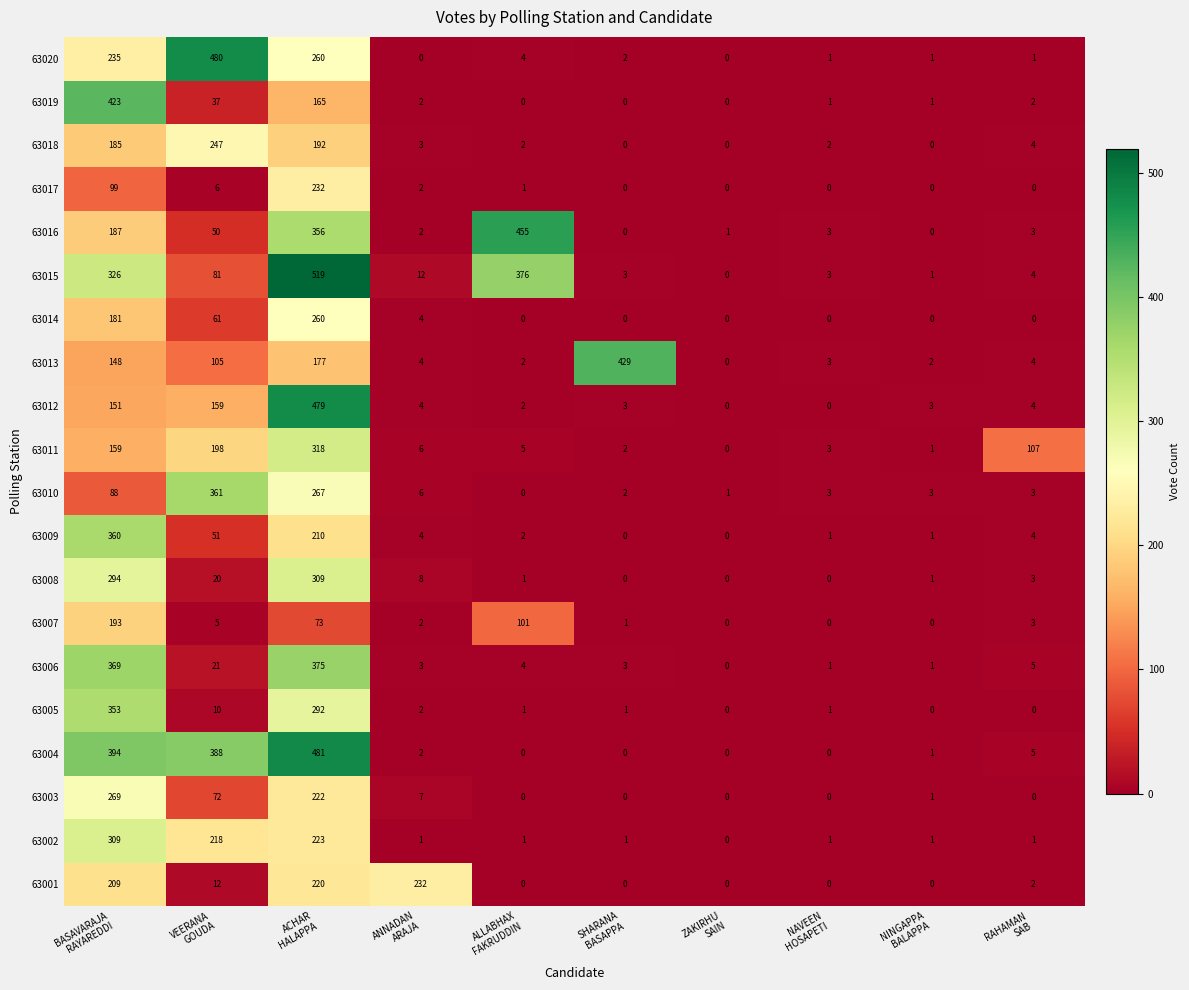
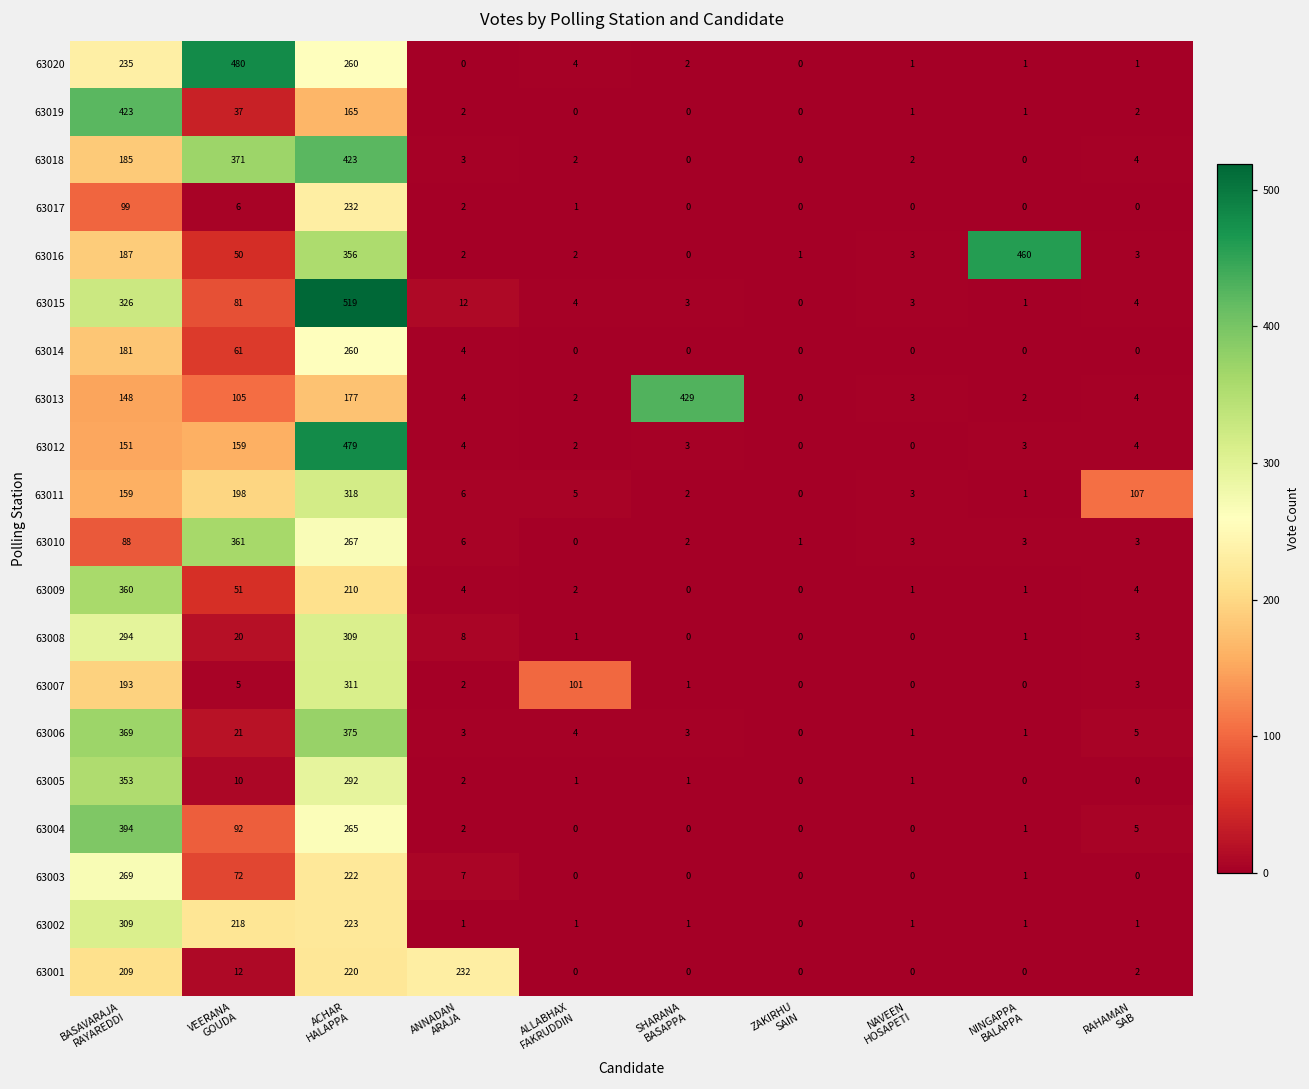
  {
    "63020": {
      "BASAVARAJA RAYAREDDI": 235,
      "VEERANA GOUDA": 480,
      "ACHAR HALAPPA": 260,
      "ANNADAN ARAJA": 0,
      "ALLABHAX FAKRUDDIN": 4,
      "SHARANA BASAPPA": 2,
      "ZAKIRHU SAIN": 0,
      "NAVEEN HOSAPETI": 1,
      "NINGAPPA BALAPPA": 1,
      "RAHAMAN SAB": 1
    },
    "63019": {
      "BASAVARAJA RAYAREDDI": 423,
      "VEERANA GOUDA": 37,
      "ACHAR HALAPPA": 165,
      "ANNADAN ARAJA": 2,
      "ALLABHAX FAKRUDDIN": 0,
      "SHARANA BASAPPA": 0,
      "ZAKIRHU SAIN": 0,
      "NAVEEN HOSAPETI": 1,
      "NINGAPPA BALAPPA": 1,
      "RAHAMAN SAB": 2
    },
    "63018": {
      "BASAVARAJA RAYAREDDI": 185,
-     "VEERANA GOUDA": 247,
-     "ACHAR HALAPPA": 192,
+     "VEERANA GOUDA": 371,
+     "ACHAR HALAPPA": 423,
      "ANNADAN ARAJA": 3,
      "ALLABHAX FAKRUDDIN": 2,
      "SHARANA BASAPPA": 0,
      "ZAKIRHU SAIN": 0,
      "NAVEEN HOSAPETI": 2,
      "NINGAPPA BALAPPA": 0,
      "RAHAMAN SAB": 4
    },
    "63017": {
      "BASAVARAJA RAYAREDDI": 99,
      "VEERANA GOUDA": 6,
      "ACHAR HALAPPA": 232,
      "ANNADAN ARAJA": 2,
      "ALLABHAX FAKRUDDIN": 1,
      "SHARANA BASAPPA": 0,
      "ZAKIRHU SAIN": 0,
      "NAVEEN HOSAPETI": 0,
      "NINGAPPA BALAPPA": 0,
      "RAHAMAN SAB": 0
    },
    "63016": {
      "BASAVARAJA RAYAREDDI": 187,
      "VEERANA GOUDA": 50,
      "ACHAR HALAPPA": 356,
      "ANNADAN ARAJA": 2,
-     "ALLABHAX FAKRUDDIN": 455,
+     "ALLABHAX FAKRUDDIN": 2,
      "SHARANA BASAPPA": 0,
      "ZAKIRHU SAIN": 1,
      "NAVEEN HOSAPETI": 3,
-     "NINGAPPA BALAPPA": 0,
+     "NINGAPPA BALAPPA": 460,
      "RAHAMAN SAB": 3
    },
    "63015": {
      "BASAVARAJA RAYAREDDI": 326,
      "VEERANA GOUDA": 81,
      "ACHAR HALAPPA": 519,
      "ANNADAN ARAJA": 12,
-     "ALLABHAX FAKRUDDIN": 376,
+     "ALLABHAX FAKRUDDIN": 4,
      "SHARANA BASAPPA": 3,
      "ZAKIRHU SAIN": 0,
      "NAVEEN HOSAPETI": 3,
      "NINGAPPA BALAPPA": 1,
      "RAHAMAN SAB": 4
    },
    "63014": {
      "BASAVARAJA RAYAREDDI": 181,
      "VEERANA GOUDA": 61,
      "ACHAR HALAPPA": 260,
      "ANNADAN ARAJA": 4,
      "ALLABHAX FAKRUDDIN": 0,
      "SHARANA BASAPPA": 0,
      "ZAKIRHU SAIN": 0,
      "NAVEEN HOSAPETI": 0,
      "NINGAPPA BALAPPA": 0,
      "RAHAMAN SAB": 0
    },
    "63013": {
      "BASAVARAJA RAYAREDDI": 148,
      "VEERANA GOUDA": 105,
      "ACHAR HALAPPA": 177,
      "ANNADAN ARAJA": 4,
      "ALLABHAX FAKRUDDIN": 2,
      "SHARANA BASAPPA": 429,
      "ZAKIRHU SAIN": 0,
      "NAVEEN HOSAPETI": 3,
      "NINGAPPA BALAPPA": 2,
      "RAHAMAN SAB": 4
    },
    "63012": {
      "BASAVARAJA RAYAREDDI": 151,
      "VEERANA GOUDA": 159,
      "ACHAR HALAPPA": 479,
      "ANNADAN ARAJA": 4,
      "ALLABHAX FAKRUDDIN": 2,
      "SHARANA BASAPPA": 3,
      "ZAKIRHU SAIN": 0,
      "NAVEEN HOSAPETI": 0,
      "NINGAPPA BALAPPA": 3,
      "RAHAMAN SAB": 4
    },
    "63011": {
      "BASAVARAJA RAYAREDDI": 159,
      "VEERANA GOUDA": 198,
      "ACHAR HALAPPA": 318,
      "ANNADAN ARAJA": 6,
      "ALLABHAX FAKRUDDIN": 5,
      "SHARANA BASAPPA": 2,
      "ZAKIRHU SAIN": 0,
      "NAVEEN HOSAPETI": 3,
      "NINGAPPA BALAPPA": 1,
      "RAHAMAN SAB": 107
    },
    "63010": {
      "BASAVARAJA RAYAREDDI": 88,
      "VEERANA GOUDA": 361,
      "ACHAR HALAPPA": 267,
      "ANNADAN ARAJA": 6,
      "ALLABHAX FAKRUDDIN": 0,
      "SHARANA BASAPPA": 2,
      "ZAKIRHU SAIN": 1,
      "NAVEEN HOSAPETI": 3,
      "NINGAPPA BALAPPA": 3,
      "RAHAMAN SAB": 3
    },
    "63009": {
      "BASAVARAJA RAYAREDDI": 360,
      "VEERANA GOUDA": 51,
      "ACHAR HALAPPA": 210,
      "ANNADAN ARAJA": 4,
      "ALLABHAX FAKRUDDIN": 2,
      "SHARANA BASAPPA": 0,
      "ZAKIRHU SAIN": 0,
      "NAVEEN HOSAPETI": 1,
      "NINGAPPA BALAPPA": 1,
      "RAHAMAN SAB": 4
    },
    "63008": {
      "BASAVARAJA RAYAREDDI": 294,
      "VEERANA GOUDA": 20,
      "ACHAR HALAPPA": 309,
      "ANNADAN ARAJA": 8,
      "ALLABHAX FAKRUDDIN": 1,
      "SHARANA BASAPPA": 0,
      "ZAKIRHU SAIN": 0,
      "NAVEEN HOSAPETI": 0,
      "NINGAPPA BALAPPA": 1,
      "RAHAMAN SAB": 3
    },
    "63007": {
      "BASAVARAJA RAYAREDDI": 193,
      "VEERANA GOUDA": 5,
-     "ACHAR HALAPPA": 73,
+     "ACHAR HALAPPA": 311,
      "ANNADAN ARAJA": 2,
      "ALLABHAX FAKRUDDIN": 101,
      "SHARANA BASAPPA": 1,
      "ZAKIRHU SAIN": 0,
      "NAVEEN HOSAPETI": 0,
      "NINGAPPA BALAPPA": 0,
      "RAHAMAN SAB": 3
    },
    "63006": {
      "BASAVARAJA RAYAREDDI": 369,
      "VEERANA GOUDA": 21,
      "ACHAR HALAPPA": 375,
      "ANNADAN ARAJA": 3,
      "ALLABHAX FAKRUDDIN": 4,
      "SHARANA BASAPPA": 3,
      "ZAKIRHU SAIN": 0,
      "NAVEEN HOSAPETI": 1,
      "NINGAPPA BALAPPA": 1,
      "RAHAMAN SAB": 5
    },
    "63005": {
      "BASAVARAJA RAYAREDDI": 353,
      "VEERANA GOUDA": 10,
      "ACHAR HALAPPA": 292,
      "ANNADAN ARAJA": 2,
      "ALLABHAX FAKRUDDIN": 1,
      "SHARANA BASAPPA": 1,
      "ZAKIRHU SAIN": 0,
      "NAVEEN HOSAPETI": 1,
      "NINGAPPA BALAPPA": 0,
      "RAHAMAN SAB": 0
    },
    "63004": {
      "BASAVARAJA RAYAREDDI": 394,
-     "VEERANA GOUDA": 388,
-     "ACHAR HALAPPA": 481,
+     "VEERANA GOUDA": 92,
+     "ACHAR HALAPPA": 265,
      "ANNADAN ARAJA": 2,
      "ALLABHAX FAKRUDDIN": 0,
      "SHARANA BASAPPA": 0,
      "ZAKIRHU SAIN": 0,
      "NAVEEN HOSAPETI": 0,
      "NINGAPPA BALAPPA": 1,
      "RAHAMAN SAB": 5
    },
    "63003": {
      "BASAVARAJA RAYAREDDI": 269,
      "VEERANA GOUDA": 72,
      "ACHAR HALAPPA": 222,
      "ANNADAN ARAJA": 7,
      "ALLABHAX FAKRUDDIN": 0,
      "SHARANA BASAPPA": 0,
      "ZAKIRHU SAIN": 0,
      "NAVEEN HOSAPETI": 0,
      "NINGAPPA BALAPPA": 1,
      "RAHAMAN SAB": 0
    },
    "63002": {
      "BASAVARAJA RAYAREDDI": 309,
      "VEERANA GOUDA": 218,
      "ACHAR HALAPPA": 223,
      "ANNADAN ARAJA": 1,
      "ALLABHAX FAKRUDDIN": 1,
      "SHARANA BASAPPA": 1,
      "ZAKIRHU SAIN": 0,
      "NAVEEN HOSAPETI": 1,
      "NINGAPPA BALAPPA": 1,
      "RAHAMAN SAB": 1
    },
    "63001": {
      "BASAVARAJA RAYAREDDI": 209,
      "VEERANA GOUDA": 12,
      "ACHAR HALAPPA": 220,
      "ANNADAN ARAJA": 232,
      "ALLABHAX FAKRUDDIN": 0,
      "SHARANA BASAPPA": 0,
      "ZAKIRHU SAIN": 0,
      "NAVEEN HOSAPETI": 0,
      "NINGAPPA BALAPPA": 0,
      "RAHAMAN SAB": 2
    }
  }
